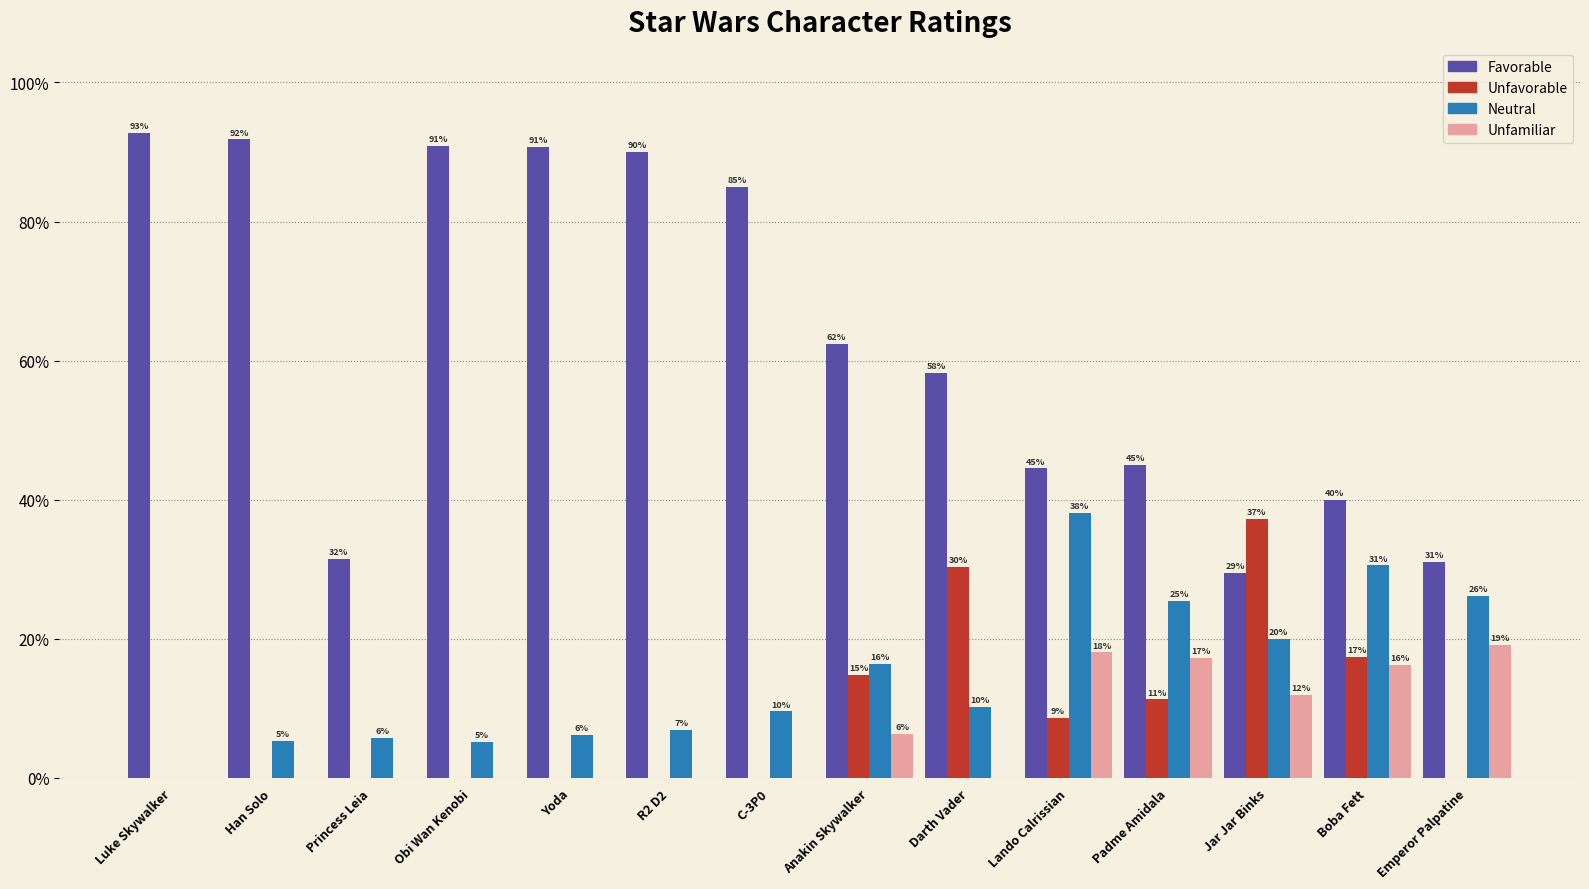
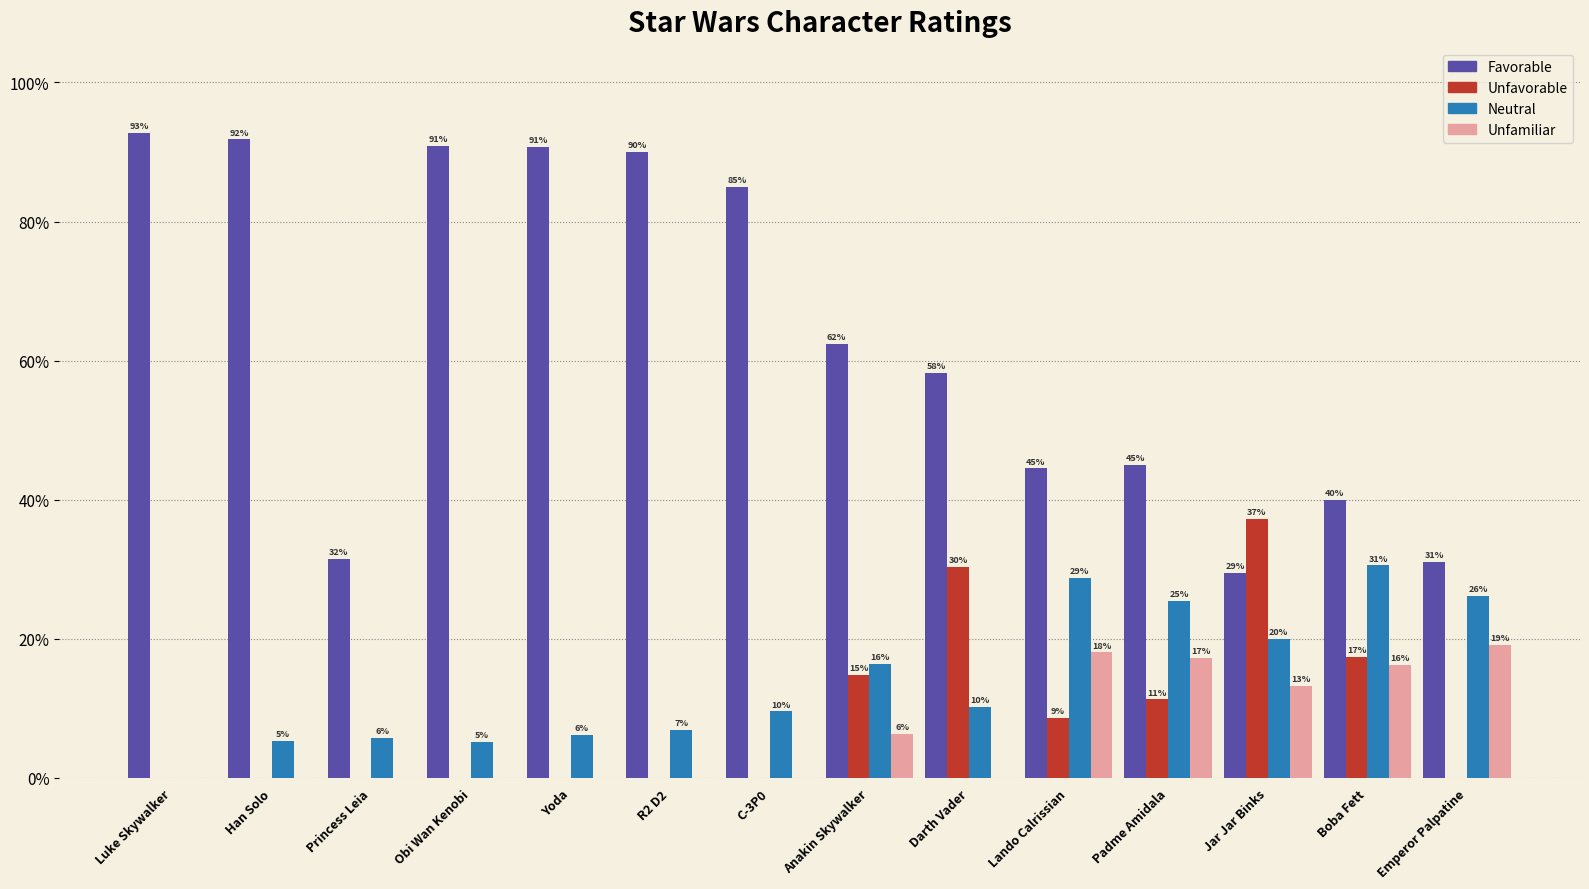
  {
    "Favorable": {
      "Luke Skywalker": "93%",
      "Han Solo": "92%",
      "Princess Leia": "32%",
      "Obi Wan Kenobi": "91%",
      "Yoda": "91%",
      "R2 D2": "90%",
      "C-3P0": "85%",
      "Anakin Skywalker": "62%",
      "Darth Vader": "58%",
      "Lando Calrissian": "45%",
      "Padme Amidala": "45%",
      "Jar Jar Binks": "29%",
      "Boba Fett": "40%",
      "Emperor Palpatine": "31%"
    },
    "Unfavorable": {
      "Anakin Skywalker": "15%",
      "Darth Vader": "30%",
      "Lando Calrissian": "9%",
      "Padme Amidala": "11%",
      "Jar Jar Binks": "37%",
      "Boba Fett": "17%"
    },
    "Neutral": {
      "Han Solo": "5%",
      "Princess Leia": "6%",
      "Obi Wan Kenobi": "5%",
      "Yoda": "6%",
      "R2 D2": "7%",
      "C-3P0": "10%",
      "Anakin Skywalker": "16%",
      "Darth Vader": "10%",
-     "Lando Calrissian": "38%",
+     "Lando Calrissian": "29%",
      "Padme Amidala": "25%",
      "Jar Jar Binks": "20%",
      "Boba Fett": "31%",
      "Emperor Palpatine": "26%"
    },
    "Unfamiliar": {
      "Anakin Skywalker": "6%",
      "Lando Calrissian": "18%",
      "Padme Amidala": "17%",
-     "Jar Jar Binks": "12%",
+     "Jar Jar Binks": "13%",
      "Boba Fett": "16%",
      "Emperor Palpatine": "19%"
    }
  }
